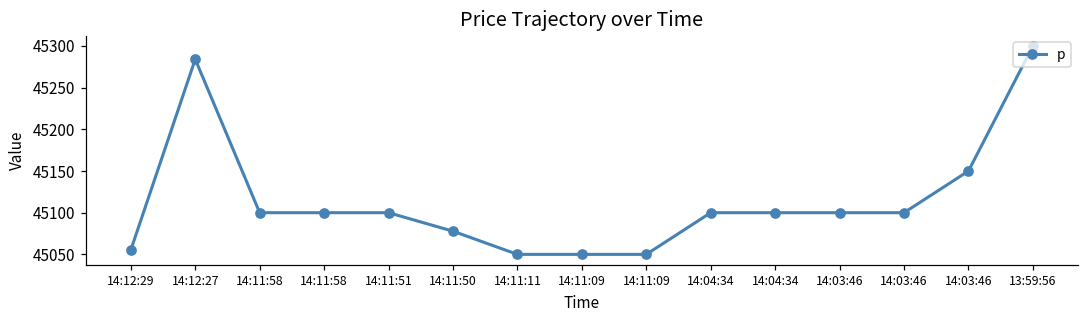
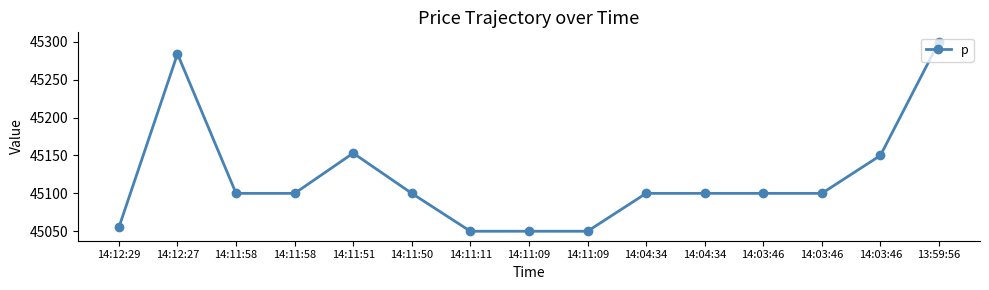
  {
    "14:12:29": 45060,
    "14:12:27": 45280,
-   "14:11:51": 45100,
-   "14:11:50": 45080,
+   "14:11:51": 45150,
+   "14:11:50": 45100,
    "14:11:11": 45050
  }
